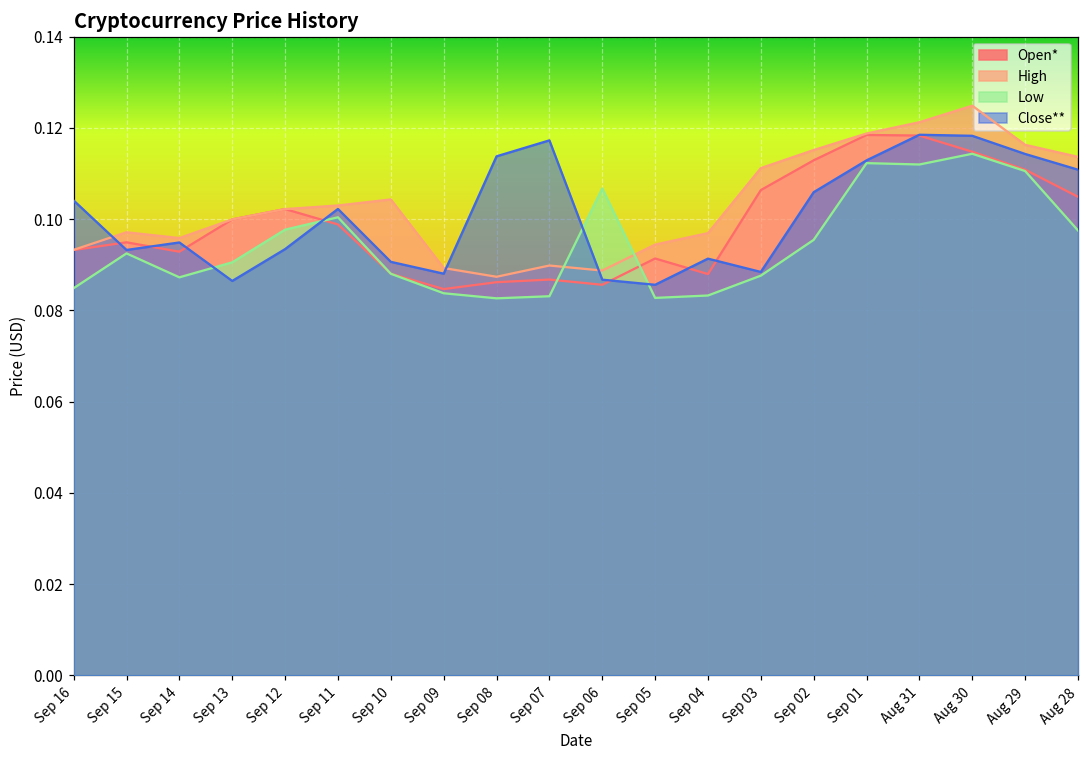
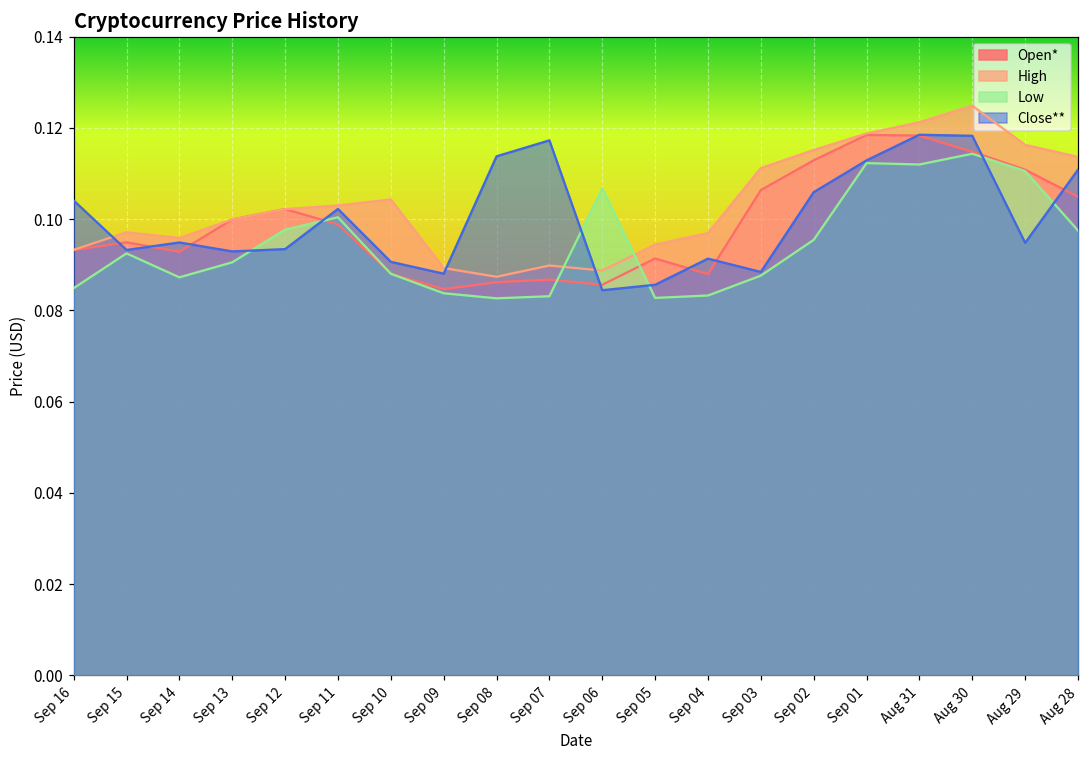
  {
    "Low": {
      "Sep 16": 0.085,
      "Sep 15": 0.093,
      "Sep 14": 0.087,
      "Sep 13": 0.091,
      "Sep 12": 0.098,
      "Sep 11": 0.100,
      "Sep 09": 0.084,
      "Sep 08": 0.083,
      "Sep 07": 0.083,
      "Sep 06": 0.107,
      "Sep 05": 0.083,
      "Sep 04": 0.083,
      "Sep 03": 0.088,
      "Sep 02": 0.095,
      "Aug 31": 0.112,
      "Aug 28": 0.098
    },
    "Close**": {
      "Sep 16": 0.104,
      "Sep 15": 0.093,
      "Sep 14": 0.095,
-     "Sep 13": 0.086,
+     "Sep 13": 0.093,
      "Sep 12": 0.093,
      "Sep 11": 0.102,
      "Sep 10": 0.091,
      "Sep 09": 0.088,
      "Sep 08": 0.114,
      "Sep 07": 0.117,
-     "Sep 06": 0.087,
+     "Sep 06": 0.084,
      "Sep 05": 0.086,
      "Sep 04": 0.091,
      "Sep 03": 0.088,
      "Sep 02": 0.106,
      "Aug 30": 0.118,
-     "Aug 29": 0.114,
+     "Aug 29": 0.095,
      "Aug 28": 0.111
    }
  }
